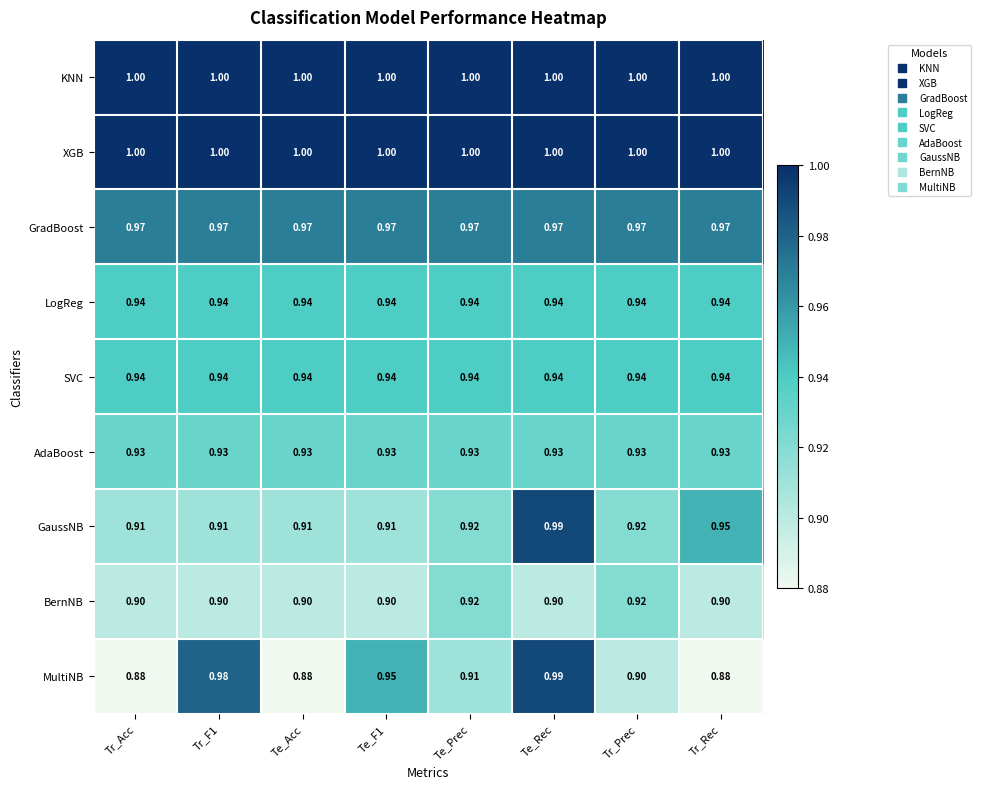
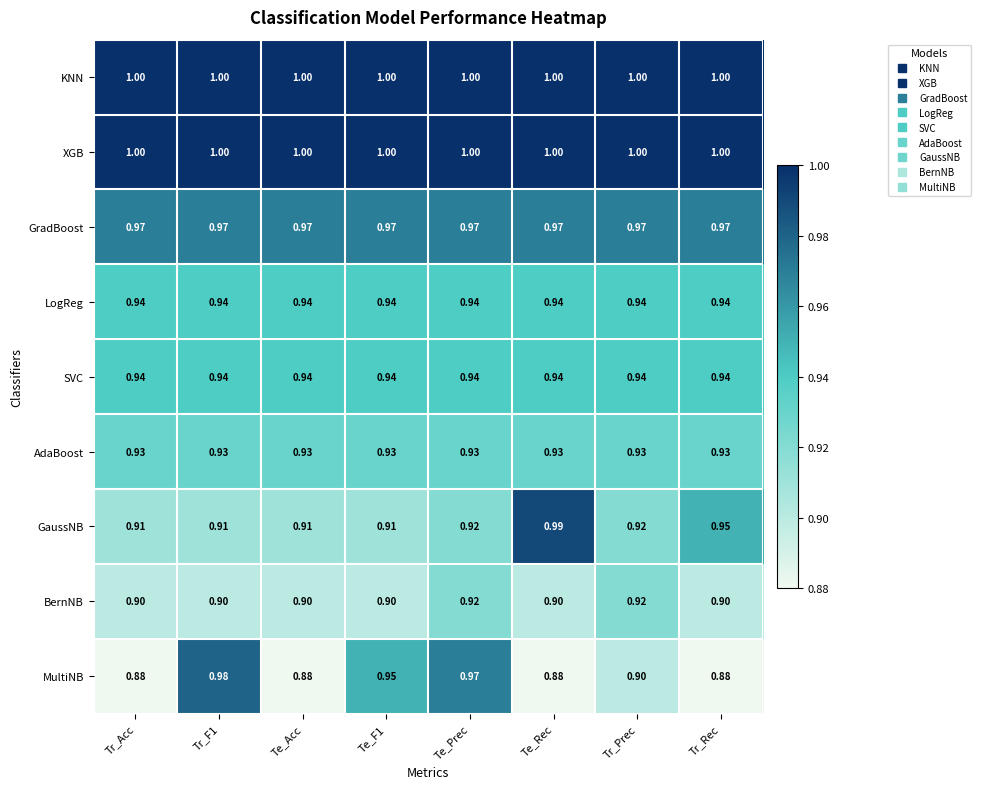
  {
    "KNN": {
      "Tr_Acc": 1.00,
      "Tr_F1": 1.00,
      "Te_Acc": 1.00,
      "Te_F1": 1.00,
      "Te_Prec": 1.00,
      "Te_Rec": 1.00,
      "Tr_Prec": 1.00,
      "Tr_Rec": 1.00
    },
    "XGB": {
      "Tr_Acc": 1.00,
      "Tr_F1": 1.00,
      "Te_Acc": 1.00,
      "Te_F1": 1.00,
      "Te_Prec": 1.00,
      "Te_Rec": 1.00,
      "Tr_Prec": 1.00,
      "Tr_Rec": 1.00
    },
    "GradBoost": {
      "Tr_Acc": 0.97,
      "Tr_F1": 0.97,
      "Te_Acc": 0.97,
      "Te_F1": 0.97,
      "Te_Prec": 0.97,
      "Te_Rec": 0.97,
      "Tr_Prec": 0.97,
      "Tr_Rec": 0.97
    },
    "LogReg": {
      "Tr_Acc": 0.94,
      "Tr_F1": 0.94,
      "Te_Acc": 0.94,
      "Te_F1": 0.94,
      "Te_Prec": 0.94,
      "Te_Rec": 0.94,
      "Tr_Prec": 0.94,
      "Tr_Rec": 0.94
    },
    "SVC": {
      "Tr_Acc": 0.94,
      "Tr_F1": 0.94,
      "Te_Acc": 0.94,
      "Te_F1": 0.94,
      "Te_Prec": 0.94,
      "Te_Rec": 0.94,
      "Tr_Prec": 0.94,
      "Tr_Rec": 0.94
    },
    "AdaBoost": {
      "Tr_Acc": 0.93,
      "Tr_F1": 0.93,
      "Te_Acc": 0.93,
      "Te_F1": 0.93,
      "Te_Prec": 0.93,
      "Te_Rec": 0.93,
      "Tr_Prec": 0.93,
      "Tr_Rec": 0.93
    },
    "GaussNB": {
      "Tr_Acc": 0.91,
      "Tr_F1": 0.91,
      "Te_Acc": 0.91,
      "Te_F1": 0.91,
      "Te_Prec": 0.92,
      "Te_Rec": 0.99,
      "Tr_Prec": 0.92,
      "Tr_Rec": 0.95
    },
    "BernNB": {
      "Tr_Acc": 0.90,
      "Tr_F1": 0.90,
      "Te_Acc": 0.90,
      "Te_F1": 0.90,
      "Te_Prec": 0.92,
      "Te_Rec": 0.90,
      "Tr_Prec": 0.92,
      "Tr_Rec": 0.90
    },
    "MultiNB": {
      "Tr_Acc": 0.88,
      "Tr_F1": 0.98,
      "Te_Acc": 0.88,
      "Te_F1": 0.95,
-     "Te_Prec": 0.91,
-     "Te_Rec": 0.99,
+     "Te_Prec": 0.97,
+     "Te_Rec": 0.88,
      "Tr_Prec": 0.90,
      "Tr_Rec": 0.88
    }
  }
